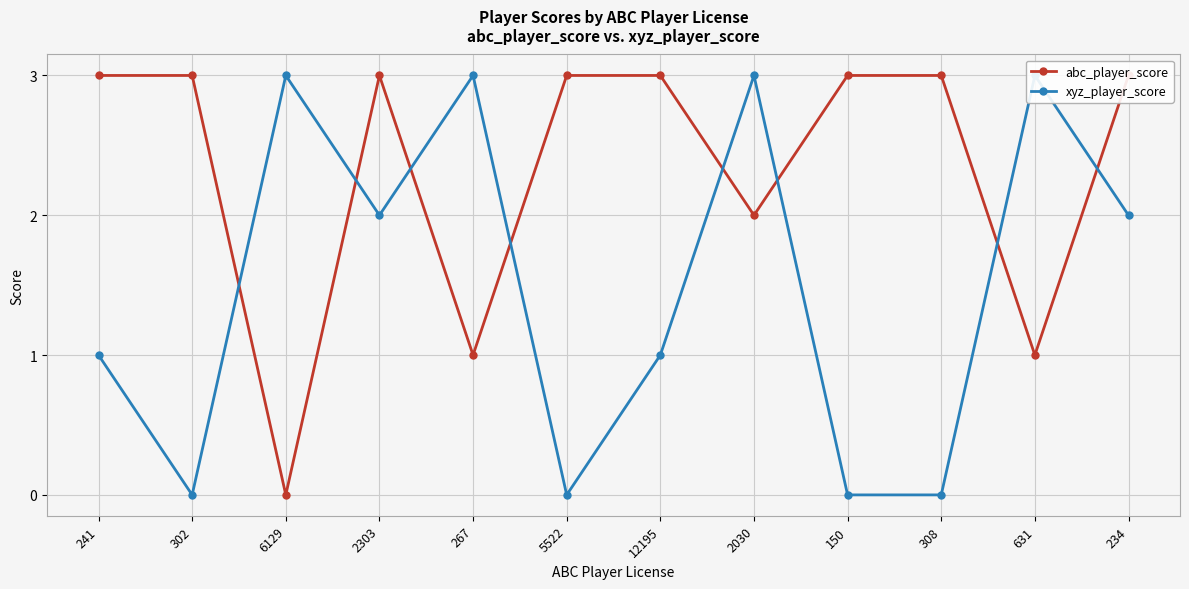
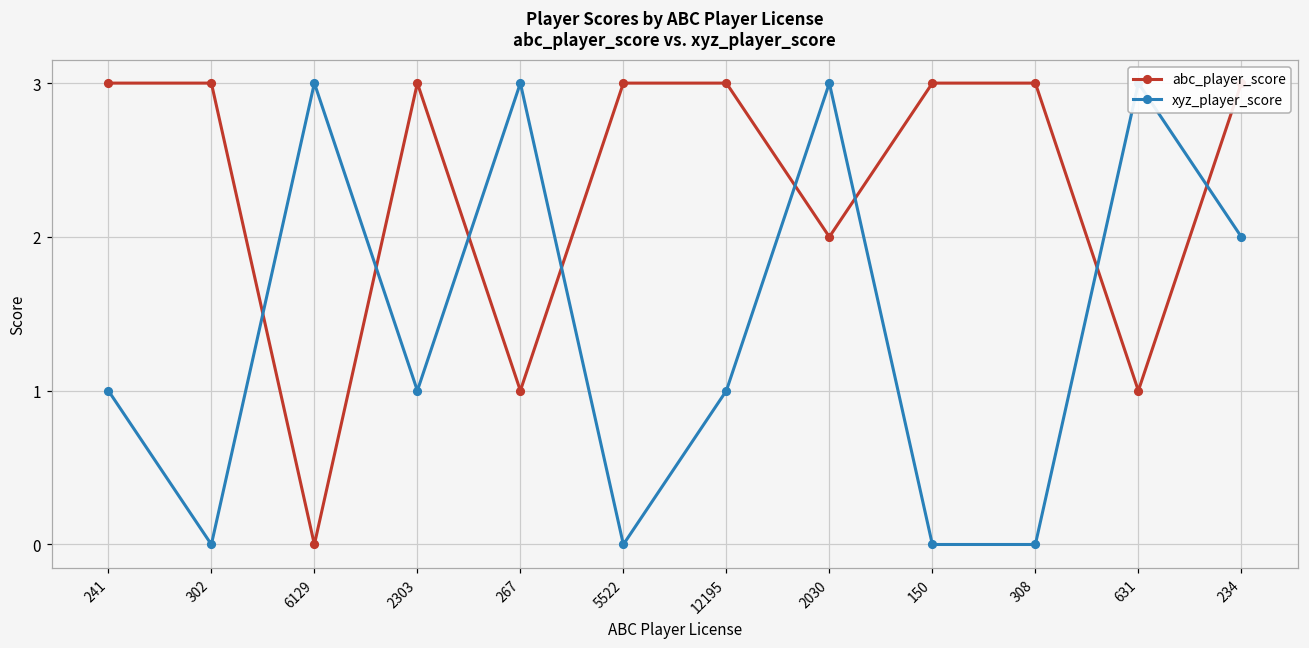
  {
    "abc_player_score": {
      "241": 3,
      "302": 3,
      "6129": 0,
      "2303": 3,
      "267": 1,
      "5522": 3,
      "12195": 3,
      "2030": 2,
      "150": 3,
      "308": 3,
      "631": 1
    },
    "xyz_player_score": {
      "241": 1,
      "302": 0,
      "6129": 3,
-     "2303": 2,
+     "2303": 1,
      "267": 3,
      "5522": 0,
      "12195": 1,
      "2030": 3,
      "150": 0,
      "308": 0,
      "234": 2
    }
  }
